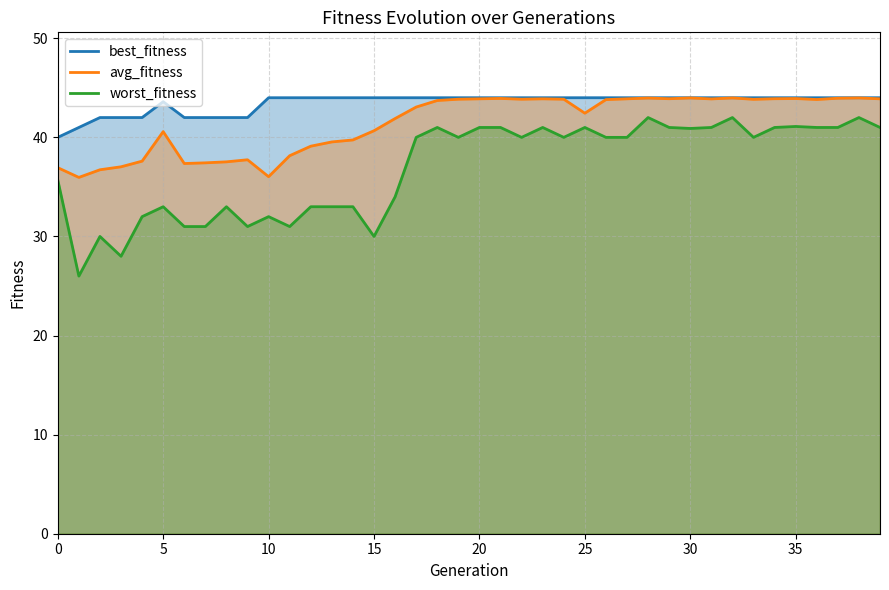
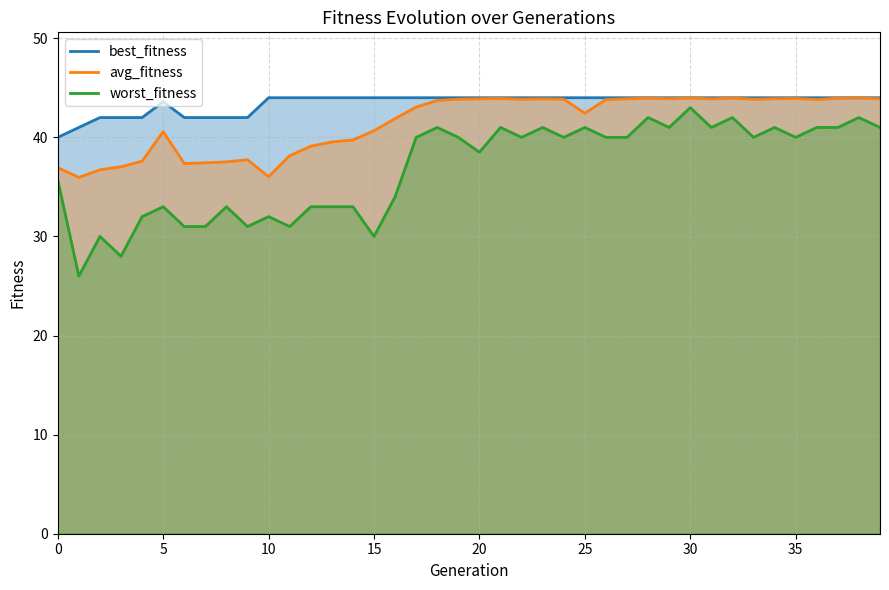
  {
    "best_fitness": {
      "0": 40,
      "10": 44,
      "15": 44,
      "25": 44
    },
    "avg_fitness": {
      "0": 37,
      "5": 41,
      "10": 36,
      "15": 41,
      "25": 42
    },
    "worst_fitness": {
      "0": 36,
      "5": 33,
      "10": 32,
      "15": 30,
-     "20": 41,
+     "20": 39,
      "25": 41,
-     "30": 41,
-     "35": 41
+     "30": 43,
+     "35": 40
    }
  }
